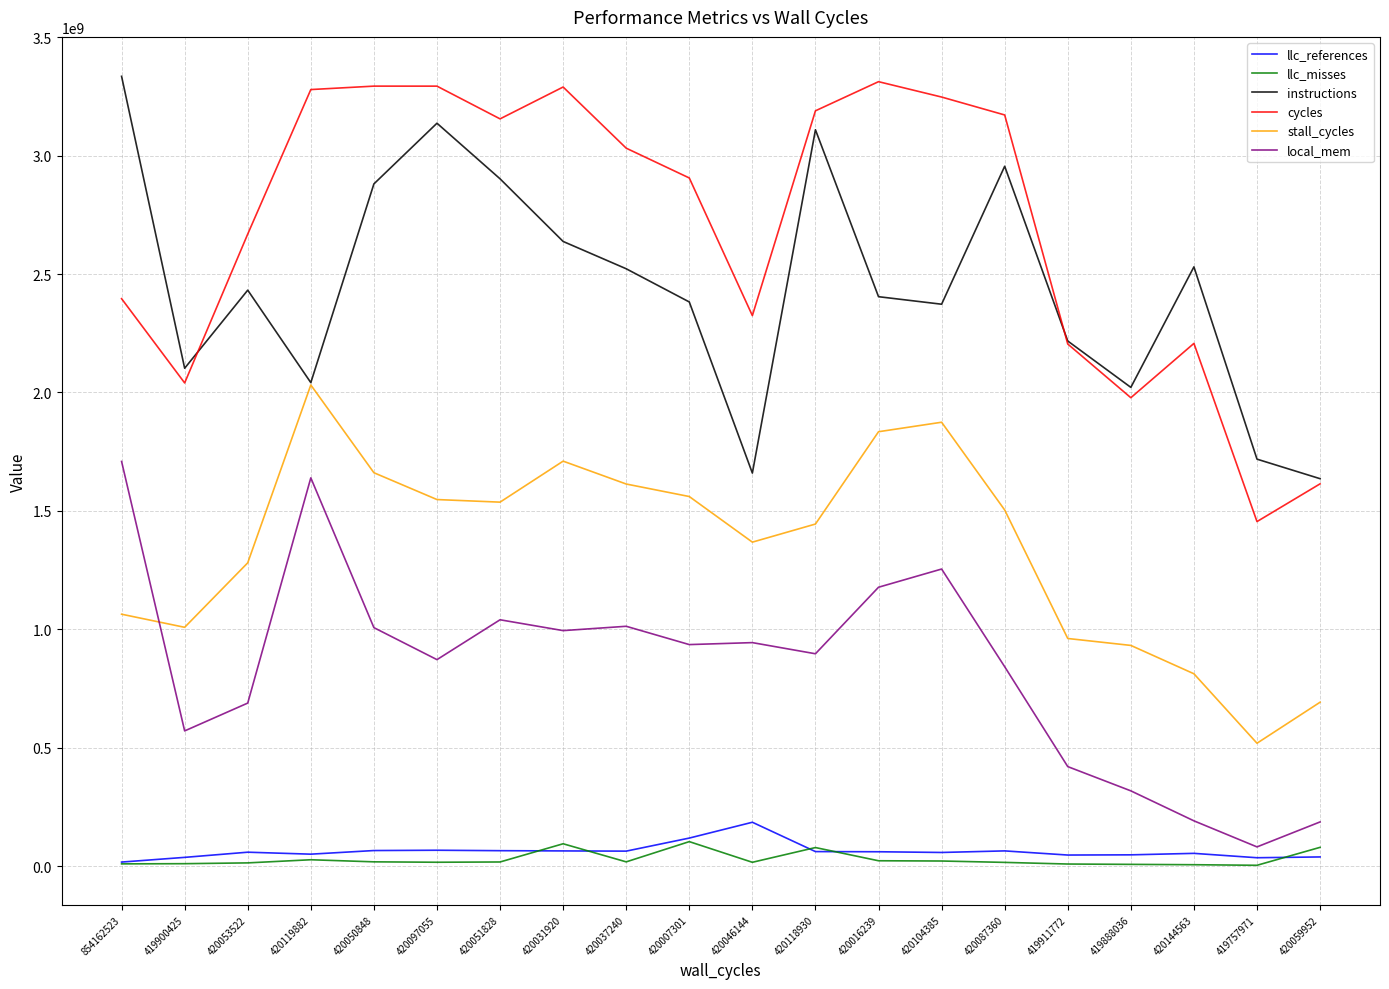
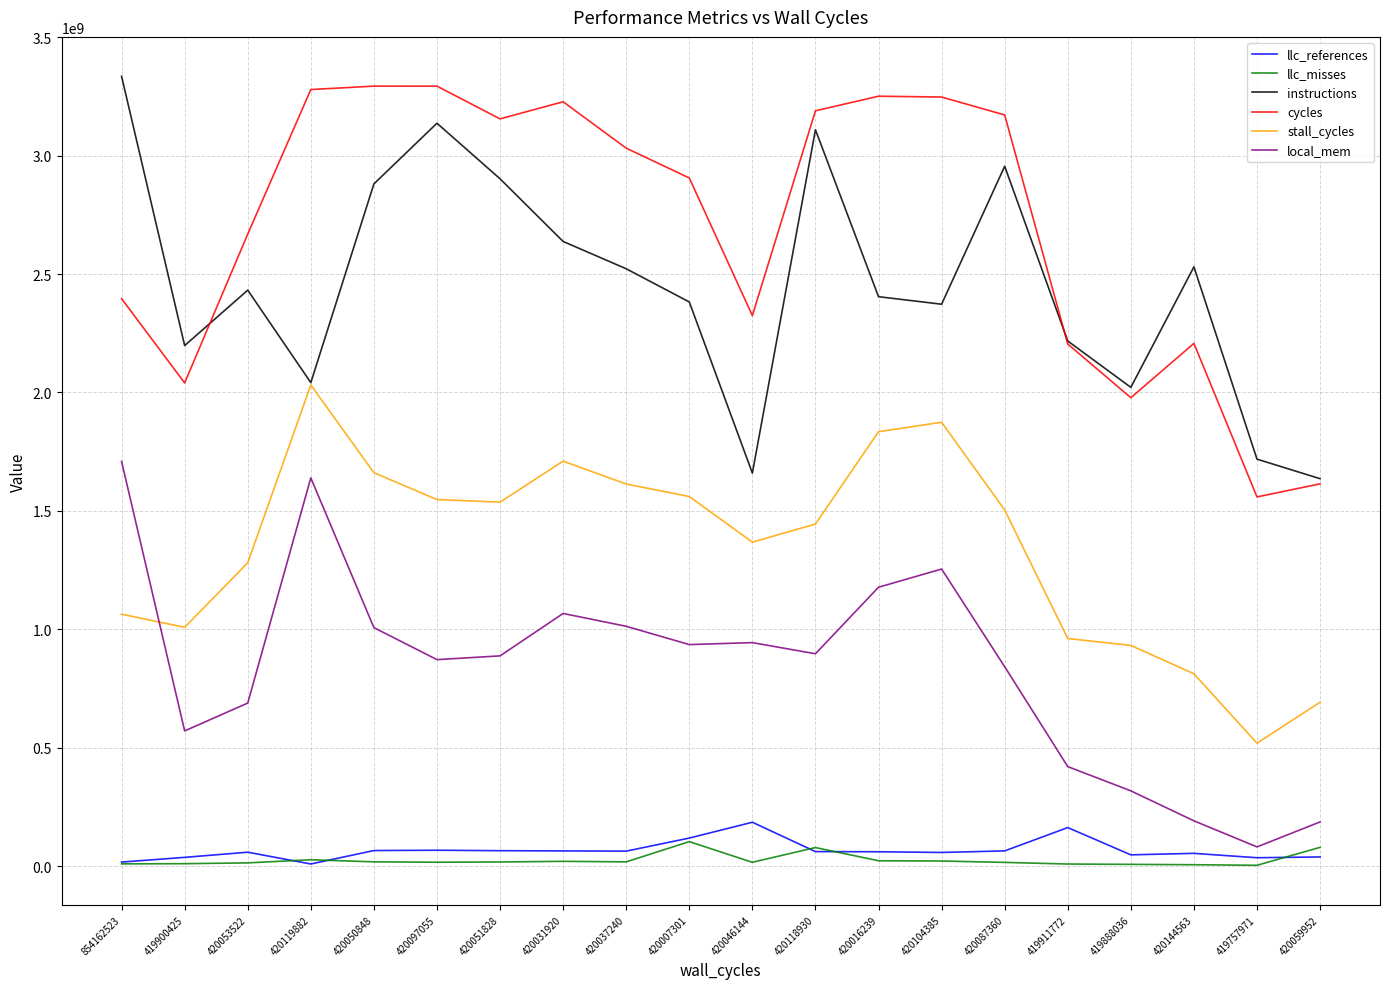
  {
    "llc_references": {
      "419900425": 40000000,
      "420053522": 60000000,
-     "420119882": 50000000,
+     "420119882": 10000000,
      "420050848": 70000000,
      "420097055": 70000000,
      "420051828": 70000000,
      "420031920": 60000000,
      "420037240": 60000000,
      "420007301": 120000000,
      "420046144": 190000000,
      "420118930": 60000000,
      "420016239": 60000000,
      "420104385": 60000000,
      "420087360": 60000000,
-     "419911772": 50000000,
+     "419911772": 160000000,
      "419888036": 50000000,
      "420144563": 50000000,
      "419757971": 40000000,
      "420059952": 40000000
    },
    "llc_misses": {
      "419900425": 10000000,
      "420053522": 10000000,
      "420119882": 30000000,
      "420050848": 20000000,
      "420097055": 20000000,
      "420051828": 20000000,
-     "420031920": 90000000,
+     "420031920": 20000000,
      "420037240": 20000000,
      "420007301": 100000000,
      "420046144": 20000000,
      "420118930": 80000000,
      "420016239": 20000000,
      "420104385": 20000000,
      "420087360": 20000000,
      "419911772": 10000000,
      "419888036": 10000000,
      "420144563": 10000000,
      "419757971": 0,
      "420059952": 80000000
    },
    "instructions": {
      "854162523": 3330000000,
-     "419900425": 2100000000,
+     "419900425": 2200000000,
      "420053522": 2430000000,
      "420050848": 2880000000,
      "420097055": 3140000000,
      "420051828": 2900000000,
      "420031920": 2640000000,
      "420037240": 2520000000,
      "420007301": 2380000000,
      "420046144": 1660000000,
      "420118930": 3110000000,
      "420016239": 2400000000,
      "420104385": 2370000000,
      "420087360": 2950000000,
      "419911772": 2220000000,
      "419888036": 2020000000,
      "420144563": 2530000000,
      "419757971": 1720000000,
      "420059952": 1640000000
    },
    "cycles": {
      "854162523": 2400000000,
      "419900425": 2040000000,
      "420053522": 2670000000,
      "420119882": 3280000000,
      "420050848": 3290000000,
      "420097055": 3290000000,
      "420051828": 3150000000,
-     "420031920": 3290000000,
+     "420031920": 3230000000,
      "420037240": 3030000000,
      "420007301": 2910000000,
      "420046144": 2320000000,
      "420118930": 3190000000,
-     "420016239": 3310000000,
+     "420016239": 3250000000,
      "420104385": 3250000000,
      "420087360": 3170000000,
      "419911772": 2200000000,
      "419888036": 1980000000,
      "420144563": 2210000000,
-     "419757971": 1450000000,
+     "419757971": 1560000000,
      "420059952": 1610000000
    },
    "stall_cycles": {
      "854162523": 1060000000,
      "419900425": 1010000000,
      "420053522": 1280000000,
      "420050848": 1660000000,
      "420097055": 1550000000,
      "420051828": 1540000000,
      "420031920": 1710000000,
      "420037240": 1610000000,
      "420007301": 1560000000,
      "420046144": 1370000000,
      "420118930": 1440000000,
      "420016239": 1830000000,
      "420104385": 1870000000,
      "420087360": 1500000000,
      "419911772": 960000000,
      "419888036": 930000000,
      "420144563": 810000000,
      "419757971": 520000000,
      "420059952": 690000000
    },
    "local_mem": {
      "854162523": 1710000000,
      "419900425": 570000000,
      "420053522": 690000000,
      "420119882": 1640000000,
      "420050848": 1010000000,
      "420097055": 870000000,
-     "420051828": 1040000000,
-     "420031920": 990000000,
+     "420051828": 890000000,
+     "420031920": 1070000000,
      "420037240": 1010000000,
      "420007301": 940000000,
      "420046144": 940000000,
      "420118930": 900000000,
      "420016239": 1180000000,
      "420104385": 1250000000,
      "420087360": 840000000,
      "419911772": 420000000,
      "419888036": 320000000,
      "420144563": 190000000,
      "419757971": 80000000,
      "420059952": 190000000
    }
  }
